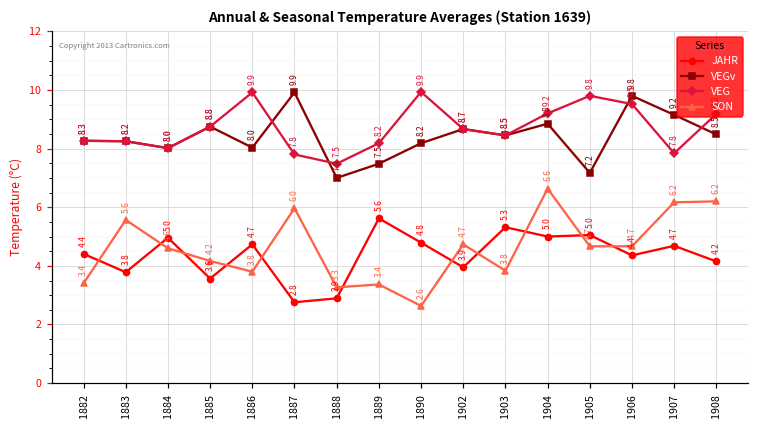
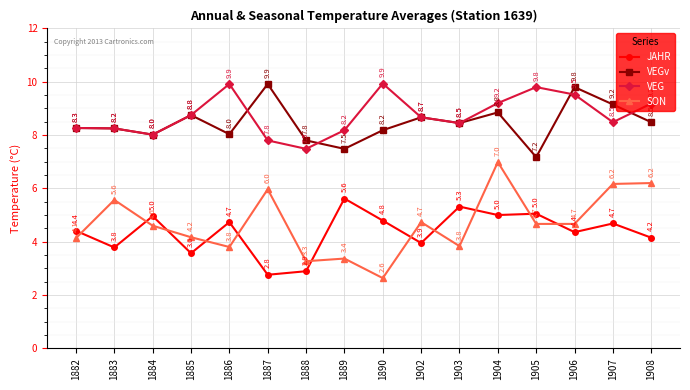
  {
    "JAHR": {
      "1882": 4.4,
      "1883": 3.8,
      "1884": 5.0,
      "1886": 4.7,
      "1887": 2.8,
      "1889": 5.6,
      "1890": 4.8,
      "1902": 3.9,
      "1903": 5.3,
      "1904": 5.0,
      "1905": 5.0,
      "1907": 4.7,
      "1908": 4.2
    },
    "VEGv": {
      "1886": 8.0,
      "1887": 9.9,
-     "1888": 7.0,
+     "1888": 7.8,
      "1890": 8.2,
      "1905": 7.2
    },
    "VEG": {
      "1886": 9.9,
      "1887": 7.8,
      "1888": 7.5,
      "1889": 8.2,
      "1890": 9.9,
      "1904": 9.2,
      "1905": 9.8,
-     "1907": 7.8
+     "1907": 8.5
    },
    "SON": {
-     "1882": 3.4,
+     "1882": 4.1,
      "1883": 5.6,
      "1885": 4.2,
      "1886": 3.8,
      "1887": 6.0,
      "1888": 3.3,
      "1889": 3.4,
      "1890": 2.6,
      "1902": 4.7,
      "1903": 3.8,
-     "1904": 6.6,
+     "1904": 7.0,
      "1907": 6.2,
      "1908": 6.2
    }
  }
